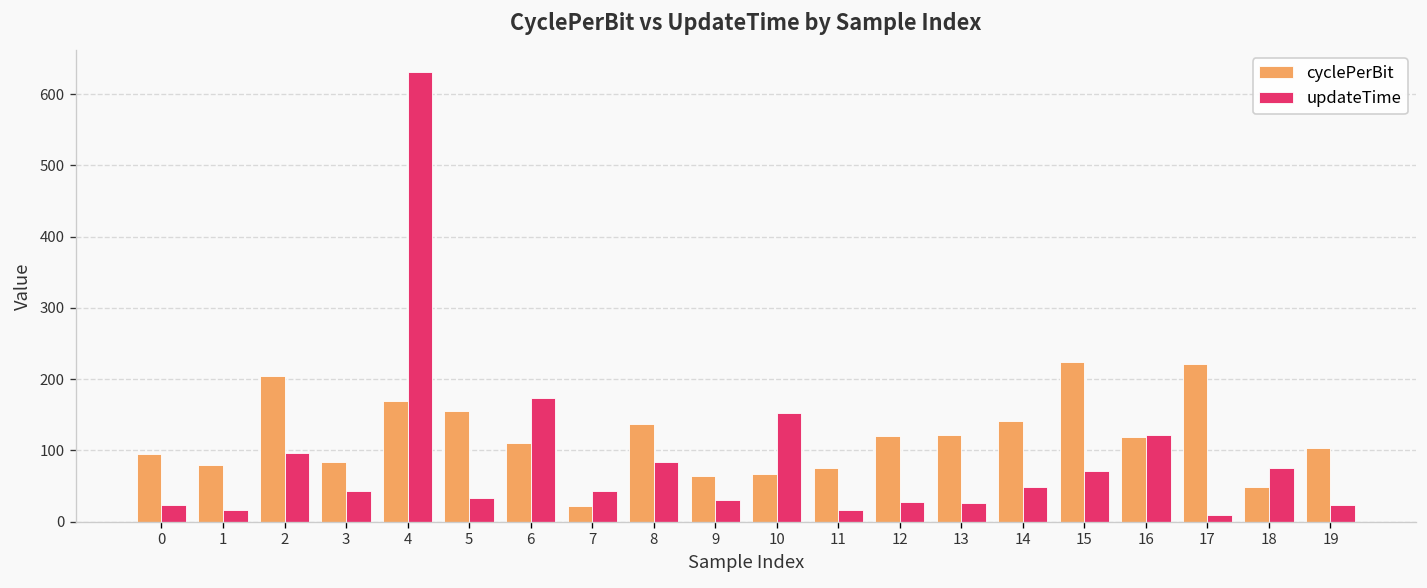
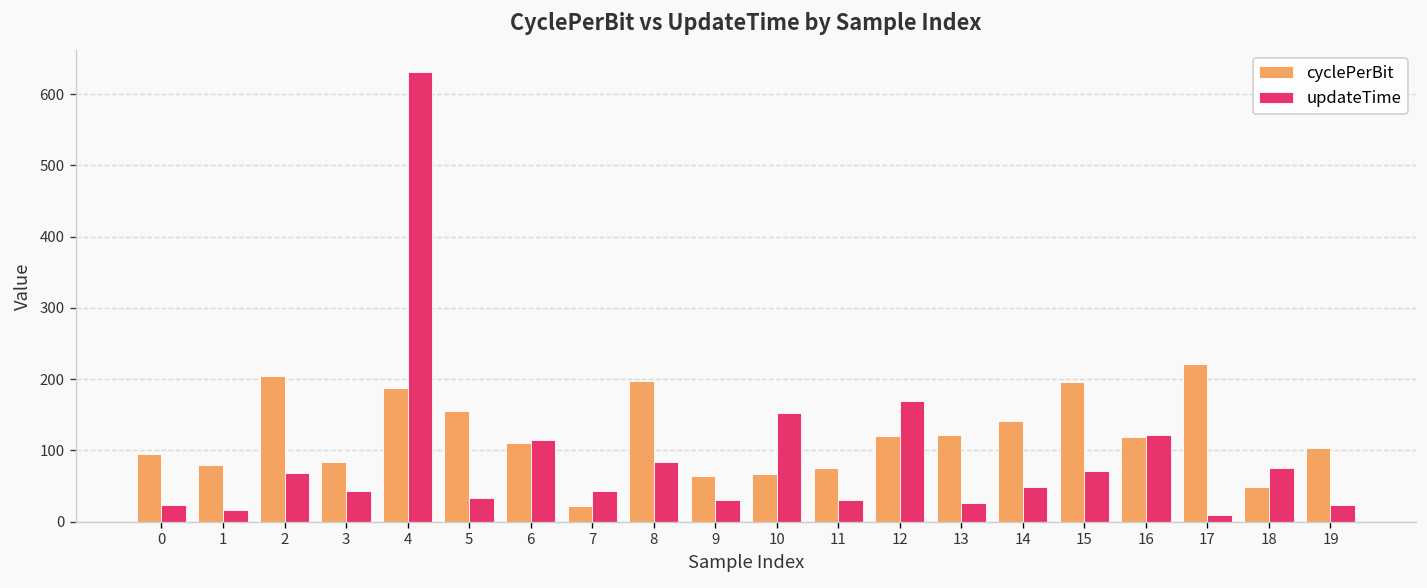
  {
    "cyclePerBit": {
      "0": 90,
      "1": 80,
      "2": 200,
      "3": 80,
-     "4": 170,
+     "4": 190,
      "5": 150,
      "6": 110,
      "7": 20,
-     "8": 140,
+     "8": 200,
      "9": 60,
      "10": 70,
      "11": 80,
      "12": 120,
      "13": 120,
      "14": 140,
-     "15": 220,
+     "15": 200,
      "16": 120,
      "17": 220,
      "18": 50,
      "19": 100
    },
    "updateTime": {
      "0": 20,
      "1": 20,
-     "2": 100,
+     "2": 70,
      "3": 40,
      "4": 630,
      "5": 30,
-     "6": 170,
+     "6": 110,
      "7": 40,
      "8": 80,
      "9": 30,
      "10": 150,
-     "11": 20,
-     "12": 30,
+     "11": 30,
+     "12": 170,
      "13": 30,
      "14": 50,
      "15": 70,
      "16": 120,
      "17": 10,
      "18": 80,
      "19": 20
    }
  }
